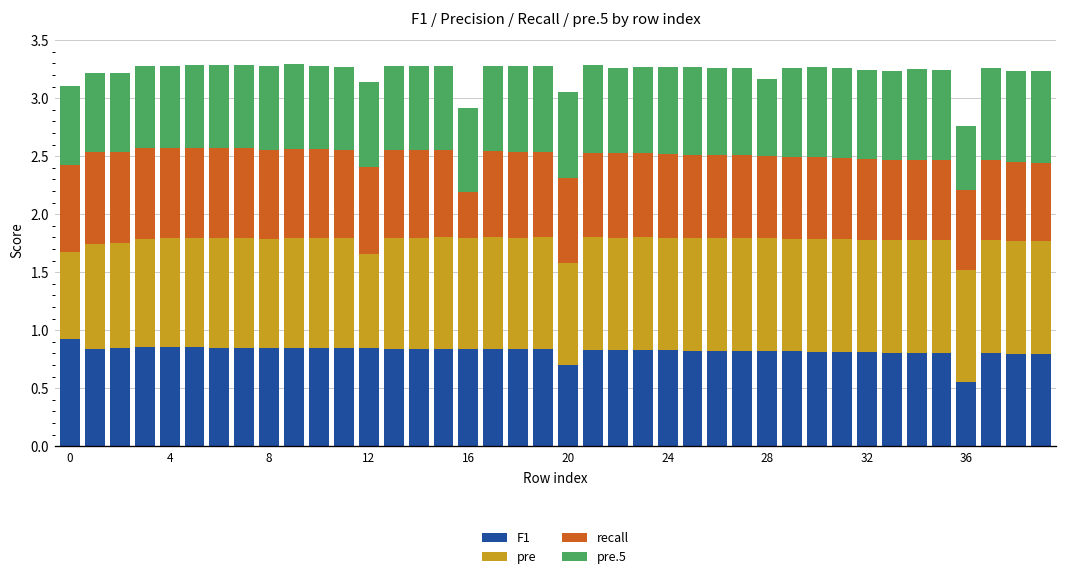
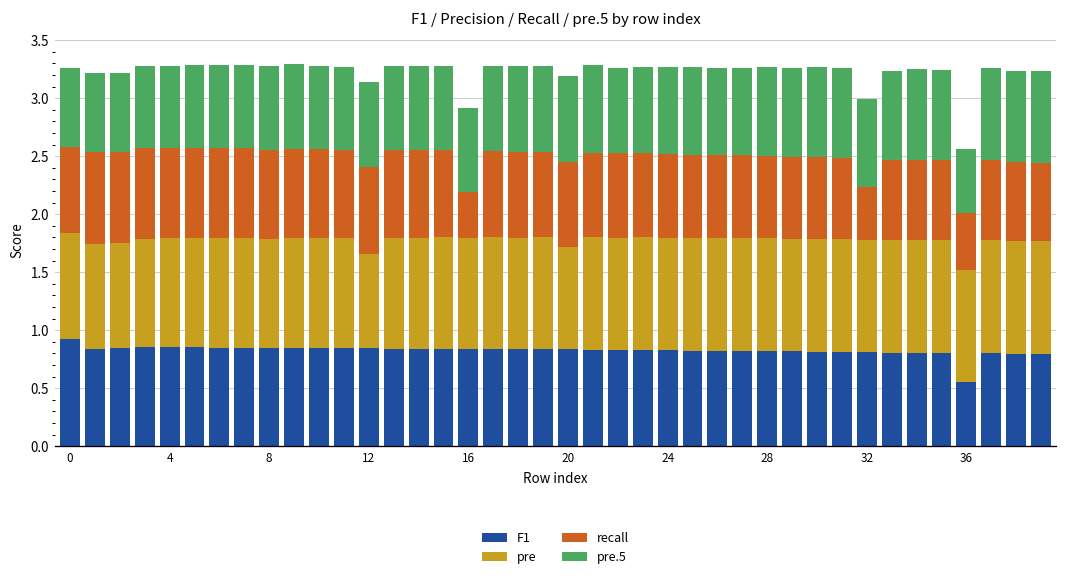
  {
    "F1": {
      "0": 0.9,
      "4": 0.9,
      "8": 0.8,
      "12": 0.8,
      "16": 0.8,
-     "20": 0.7,
+     "20": 0.8,
      "24": 0.8,
      "28": 0.8,
      "32": 0.8,
      "36": 0.6
    },
    "pre": {
-     "0": 0.7,
+     "0": 0.9,
      "4": 0.9,
      "8": 0.9,
      "12": 0.8,
      "16": 1.0,
      "20": 0.9,
      "24": 1.0,
      "28": 1.0,
      "32": 1.0,
      "36": 1.0
    },
    "recall": {
      "0": 0.7,
      "4": 0.8,
      "8": 0.8,
      "12": 0.8,
      "16": 0.4,
      "20": 0.7,
      "24": 0.7,
      "28": 0.7,
-     "32": 0.7,
-     "36": 0.7
+     "32": 0.5,
+     "36": 0.5
    },
    "pre.5": {
      "0": 0.7,
      "4": 0.7,
      "8": 0.7,
      "12": 0.7,
      "16": 0.7,
      "20": 0.7,
      "24": 0.8,
-     "28": 0.7,
+     "28": 0.8,
      "32": 0.8,
      "36": 0.6
    }
  }
